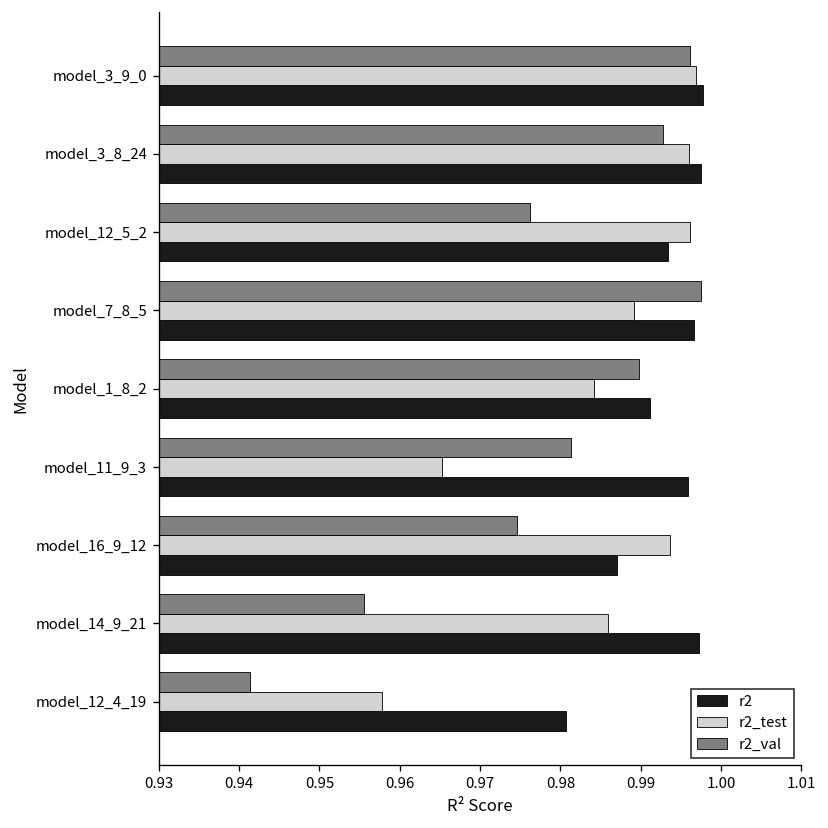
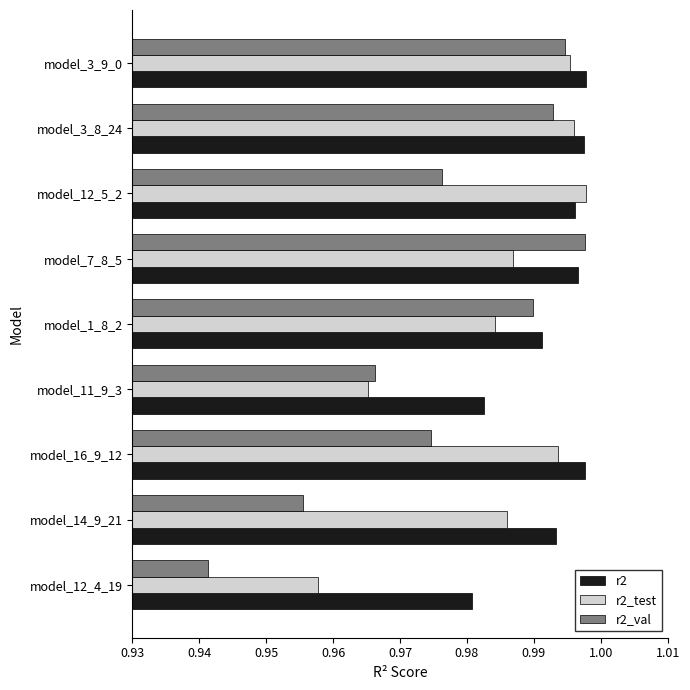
  {
    "r2": {
      "model_3_9_0": 0.998,
      "model_3_8_24": 0.998,
-     "model_12_5_2": 0.993,
+     "model_12_5_2": 0.996,
      "model_7_8_5": 0.997,
      "model_1_8_2": 0.991,
-     "model_11_9_3": 0.996,
-     "model_16_9_12": 0.987,
-     "model_14_9_21": 0.997,
+     "model_11_9_3": 0.983,
+     "model_16_9_12": 0.998,
+     "model_14_9_21": 0.993,
      "model_12_4_19": 0.981
    },
    "r2_test": {
-     "model_3_9_0": 0.997,
+     "model_3_9_0": 0.995,
      "model_3_8_24": 0.996,
-     "model_12_5_2": 0.996,
-     "model_7_8_5": 0.989,
+     "model_12_5_2": 0.998,
+     "model_7_8_5": 0.987,
      "model_1_8_2": 0.984,
      "model_11_9_3": 0.965,
      "model_16_9_12": 0.994,
      "model_14_9_21": 0.986,
      "model_12_4_19": 0.958
    },
    "r2_val": {
-     "model_3_9_0": 0.996,
+     "model_3_9_0": 0.995,
      "model_3_8_24": 0.993,
      "model_12_5_2": 0.976,
      "model_7_8_5": 0.998,
      "model_1_8_2": 0.990,
-     "model_11_9_3": 0.981,
+     "model_11_9_3": 0.966,
      "model_16_9_12": 0.975,
      "model_14_9_21": 0.956,
      "model_12_4_19": 0.941
    }
  }
